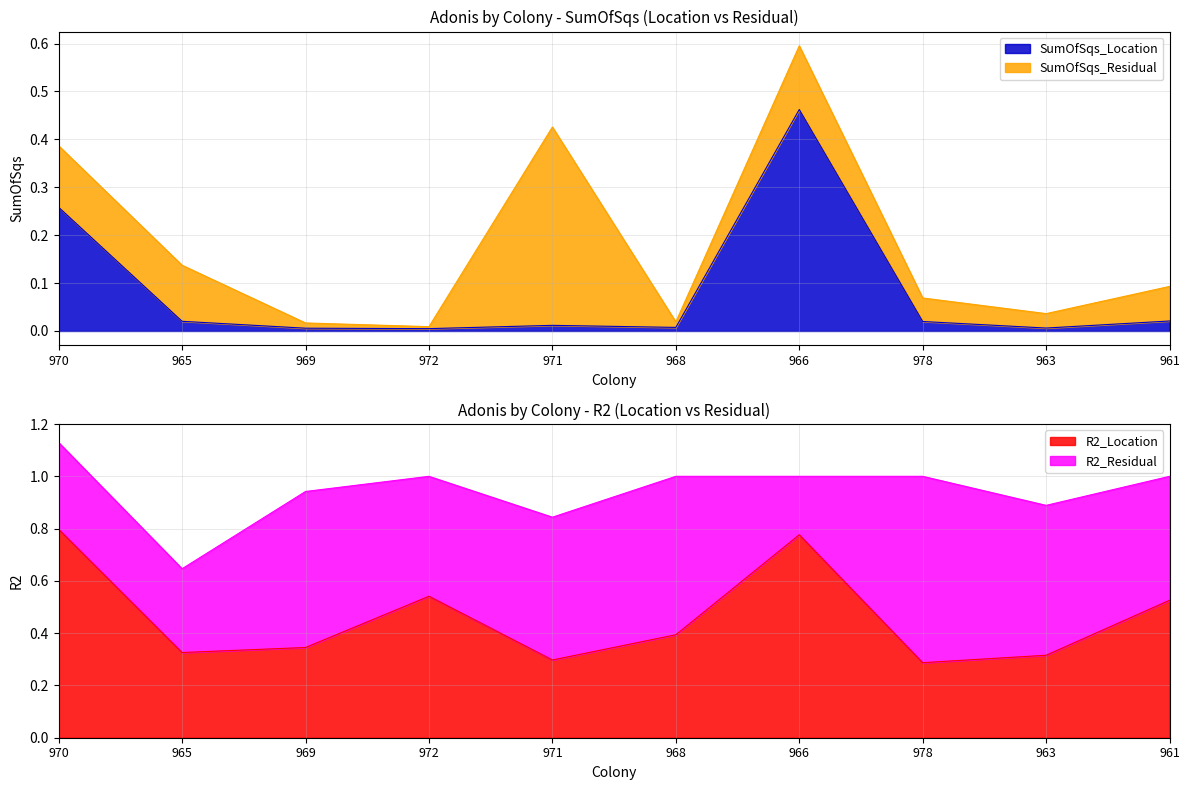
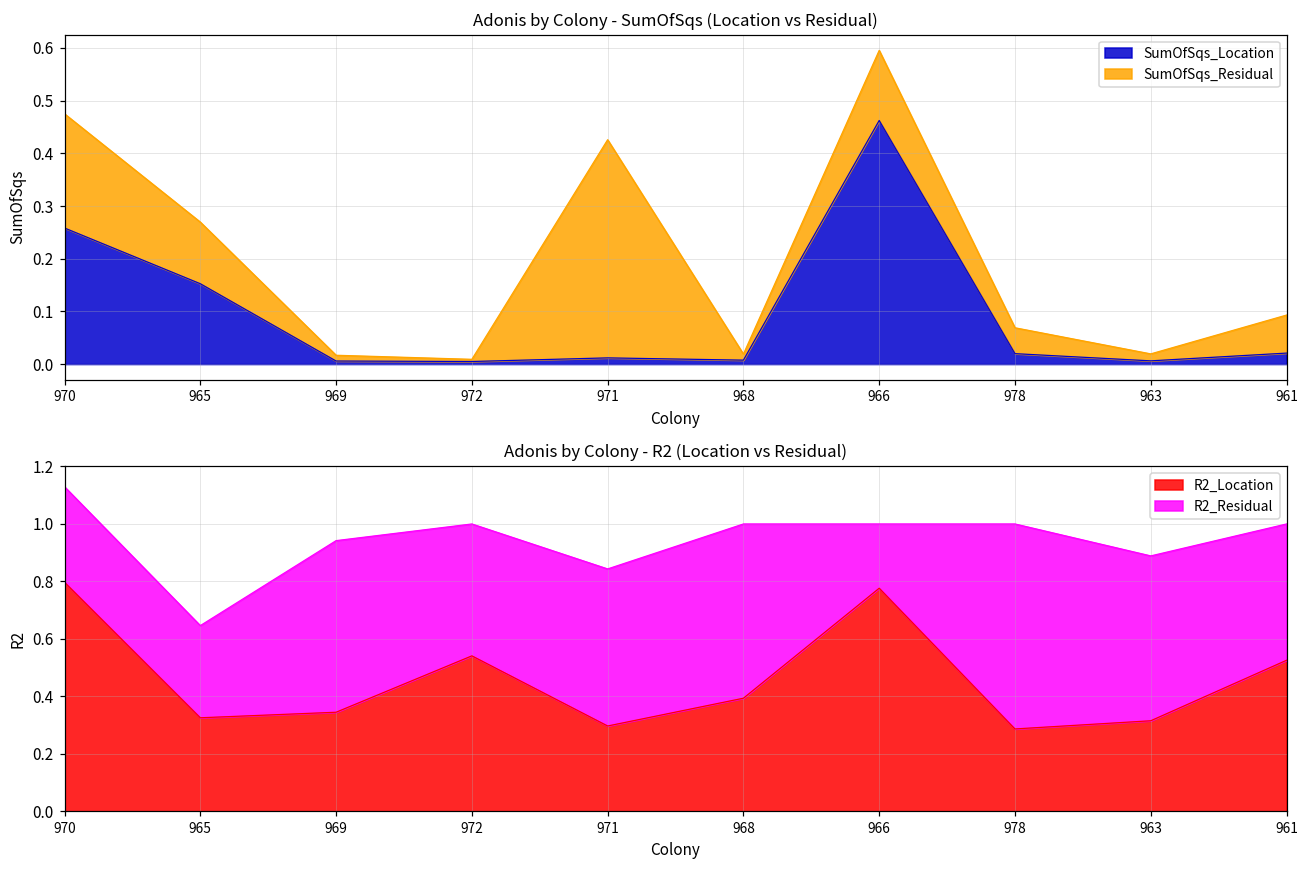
  {
    "Adonis by Colony - SumOfSqs (Location vs Residual)": {
      "SumOfSqs_Location": {
        "970": 0.26,
-       "965": 0.02,
+       "965": 0.15,
        "969": 0.01,
        "971": 0.01,
        "968": 0.01,
        "966": 0.46,
        "978": 0.02,
        "963": 0.01,
        "961": 0.02
      },
      "SumOfSqs_Residual": {
-       "970": 0.13,
+       "970": 0.22,
        "965": 0.12,
        "969": 0.01,
        "971": 0.41,
        "968": 0.01,
        "966": 0.13,
        "978": 0.05,
-       "963": 0.03,
+       "963": 0.01,
        "961": 0.07
      }
    },
    "Adonis by Colony - R2 (Location vs Residual)": {
      "R2_Location": {
        "970": 0.80,
        "965": 0.33,
        "969": 0.35,
        "972": 0.54,
        "971": 0.30,
        "968": 0.39,
        "966": 0.78,
        "978": 0.29,
        "963": 0.32,
        "961": 0.53
      }
    }
  }
